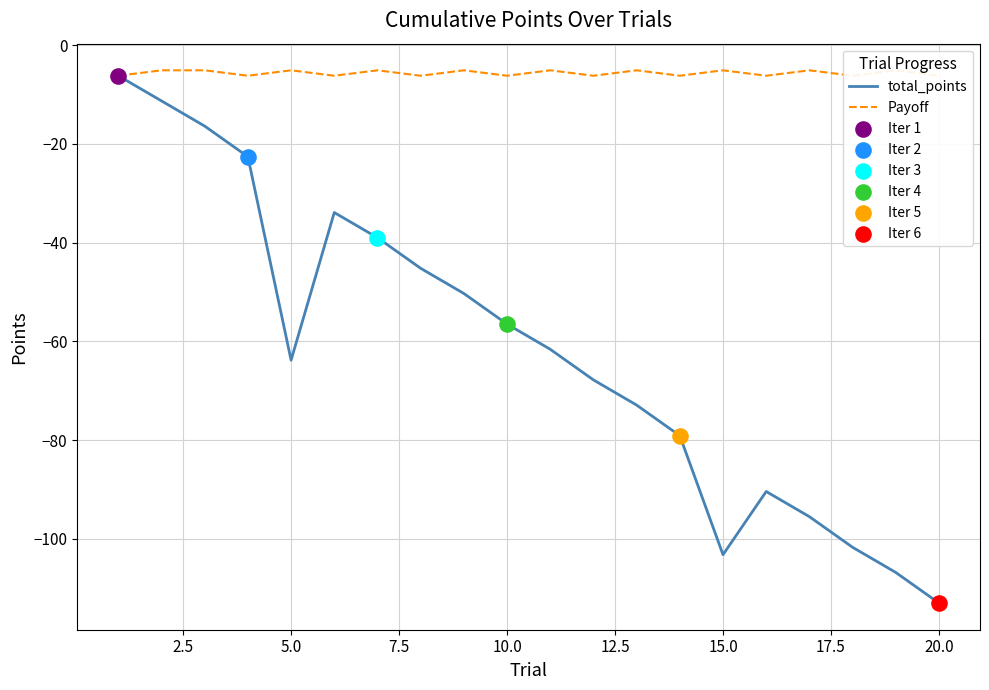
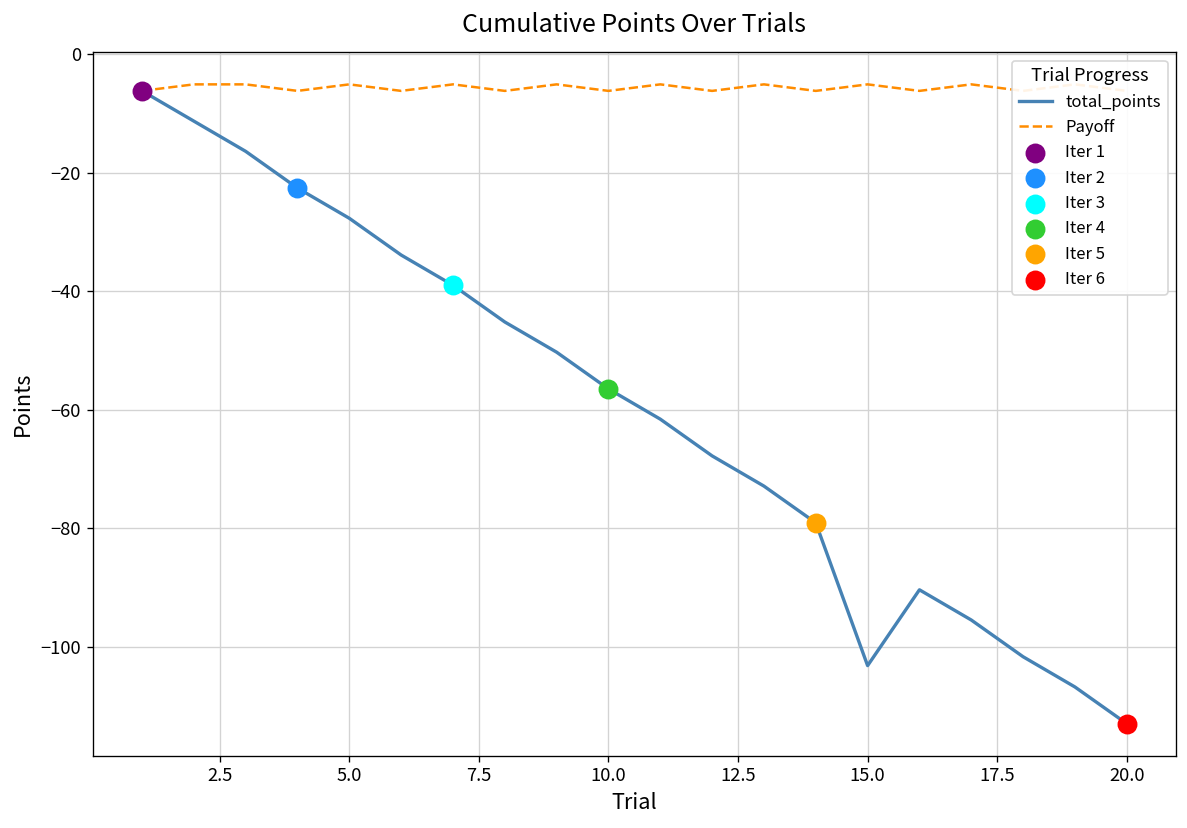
  {
    "total_points": {
-     "5.0": -64,
+     "5.0": -28,
      "15.0": -103
    }
  }
